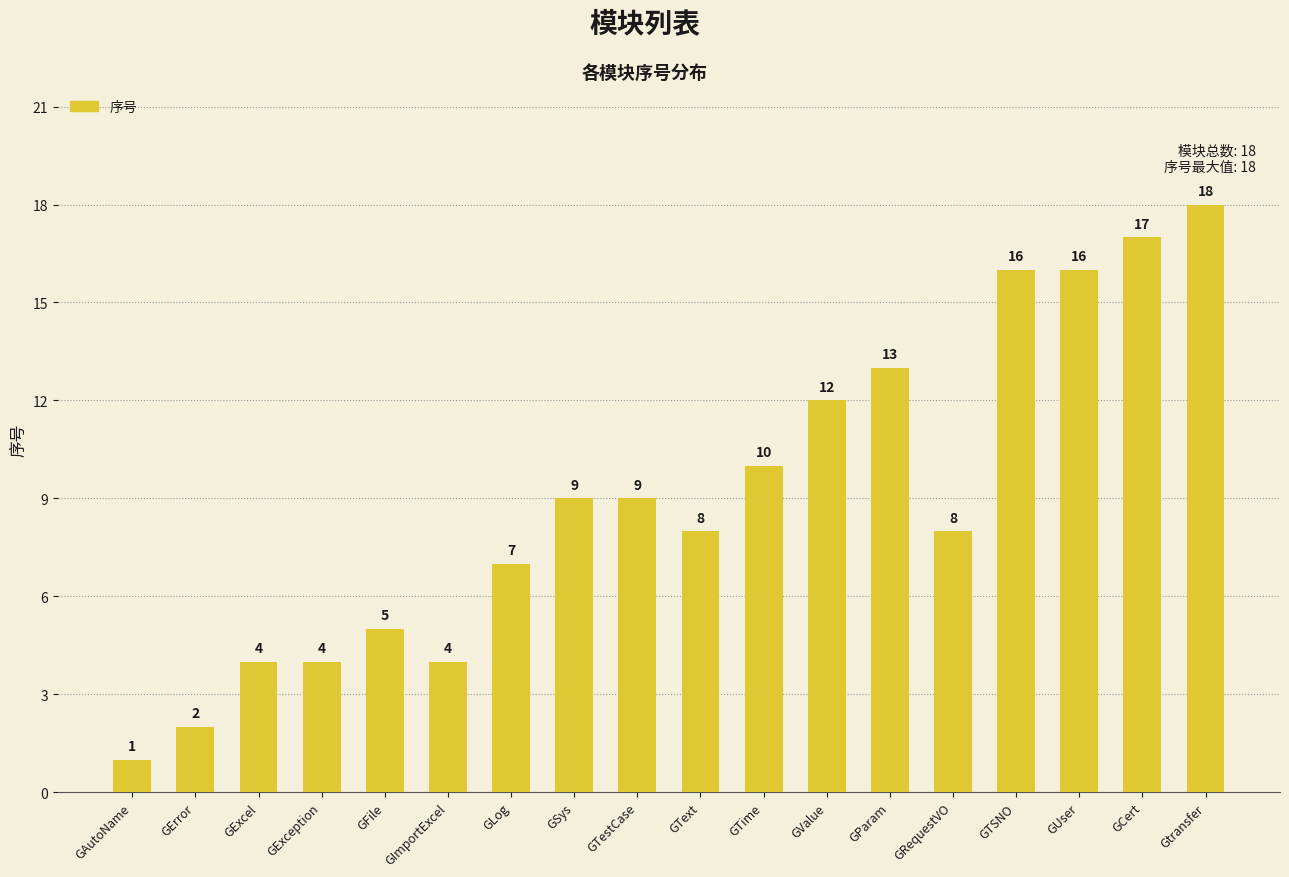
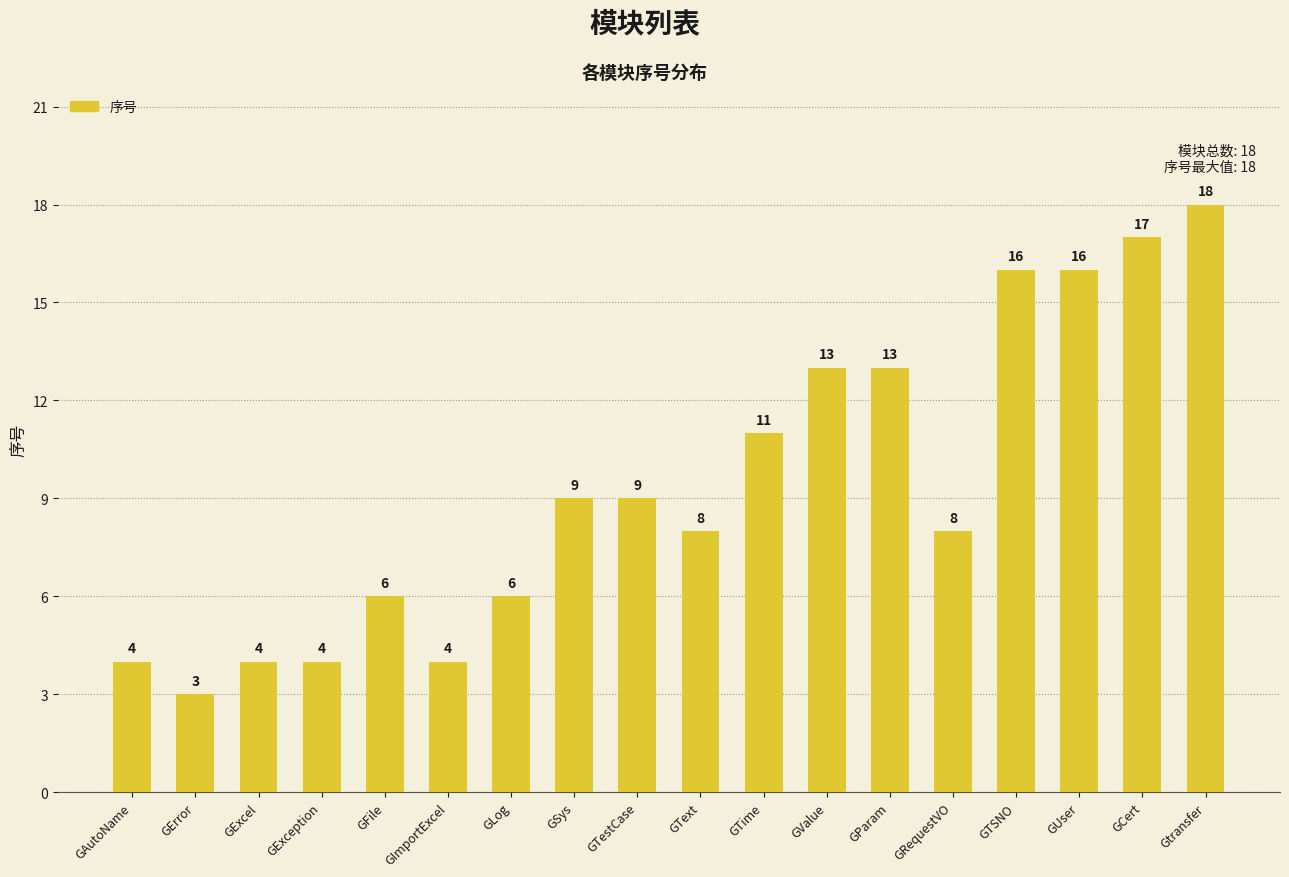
  {
-   "GAutoName": 1,
-   "GError": 2,
+   "GAutoName": 4,
+   "GError": 3,
    "GExcel": 4,
    "GException": 4,
-   "GFile": 5,
+   "GFile": 6,
    "GImportExcel": 4,
-   "GLog": 7,
+   "GLog": 6,
    "GSys": 9,
    "GTestCase": 9,
    "GText": 8,
-   "GTime": 10,
-   "GValue": 12,
+   "GTime": 11,
+   "GValue": 13,
    "GParam": 13,
    "GRequestVO": 8,
    "GTSNO": 16,
    "GUser": 16,
    "GCert": 17,
    "Gtransfer": 18
  }
